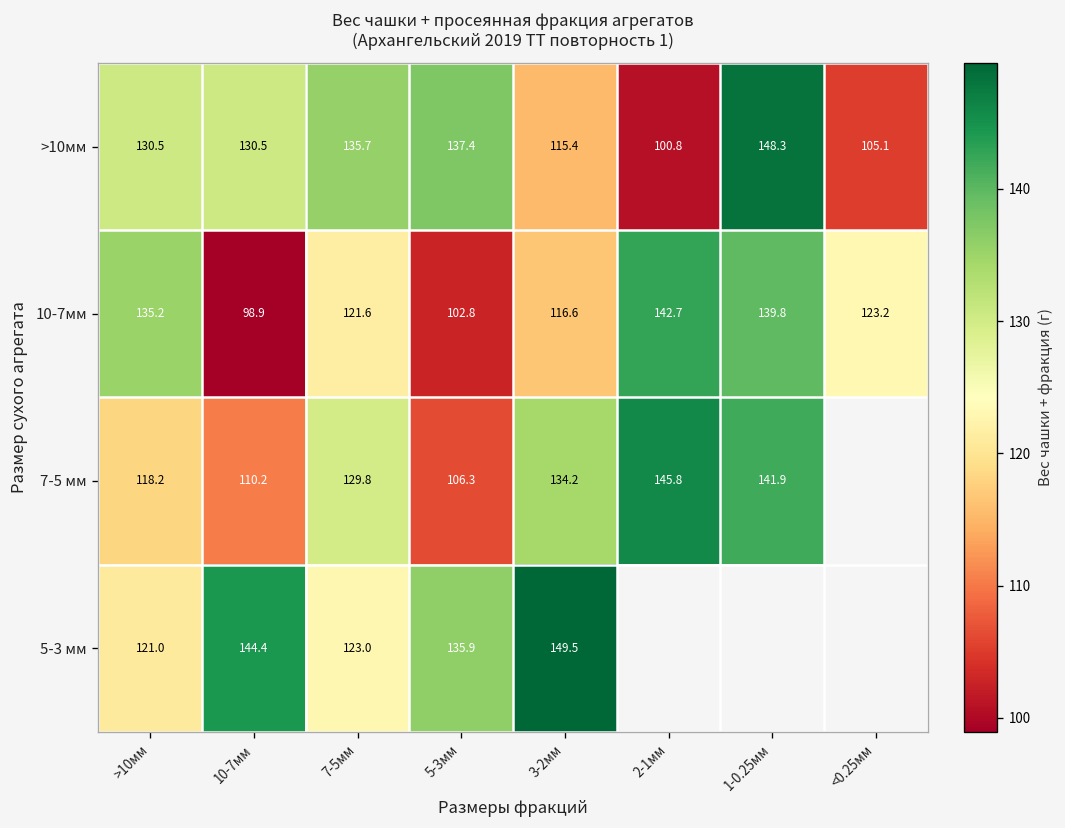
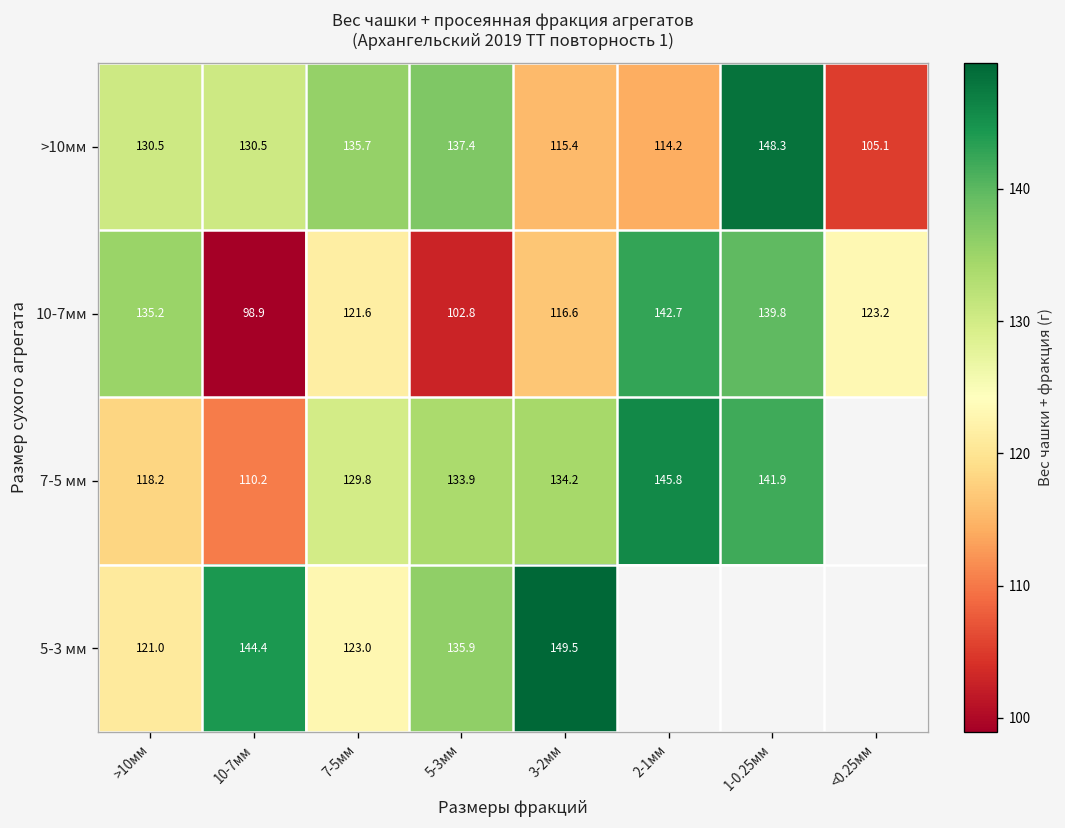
  {
    ">10мм": {
      ">10мм": 130.5,
      "10-7мм": 130.5,
      "7-5мм": 135.7,
      "5-3мм": 137.4,
      "3-2мм": 115.4,
-     "2-1мм": 100.8,
+     "2-1мм": 114.2,
      "1-0.25мм": 148.3,
      "<0.25мм": 105.1
    },
    "10-7мм": {
      ">10мм": 135.2,
      "10-7мм": 98.9,
      "7-5мм": 121.6,
      "5-3мм": 102.8,
      "3-2мм": 116.6,
      "2-1мм": 142.7,
      "1-0.25мм": 139.8,
      "<0.25мм": 123.2
    },
    "7-5 мм": {
      ">10мм": 118.2,
      "10-7мм": 110.2,
      "7-5мм": 129.8,
-     "5-3мм": 106.3,
+     "5-3мм": 133.9,
      "3-2мм": 134.2,
      "2-1мм": 145.8,
      "1-0.25мм": 141.9
    },
    "5-3 мм": {
      ">10мм": 121.0,
      "10-7мм": 144.4,
      "7-5мм": 123.0,
      "5-3мм": 135.9,
      "3-2мм": 149.5
    }
  }
